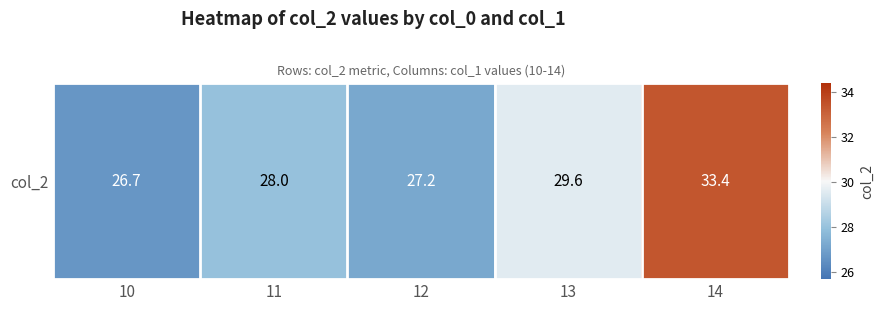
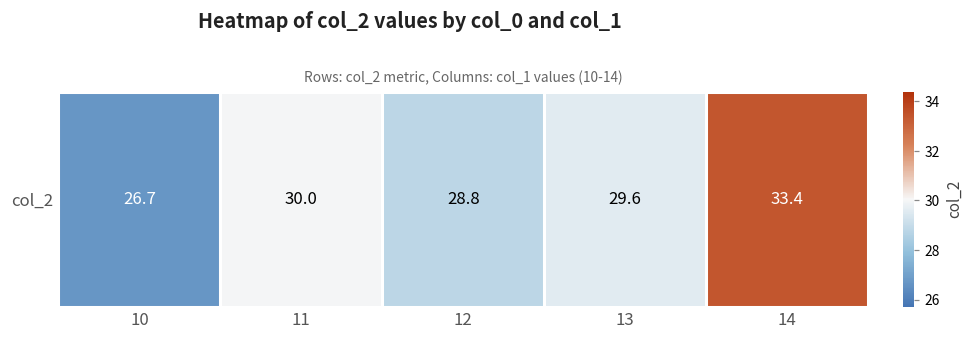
  {
    "col_2": {
      "10": 26.7,
-     "11": 28.0,
-     "12": 27.2,
+     "11": 30.0,
+     "12": 28.8,
      "13": 29.6,
      "14": 33.4
    }
  }
